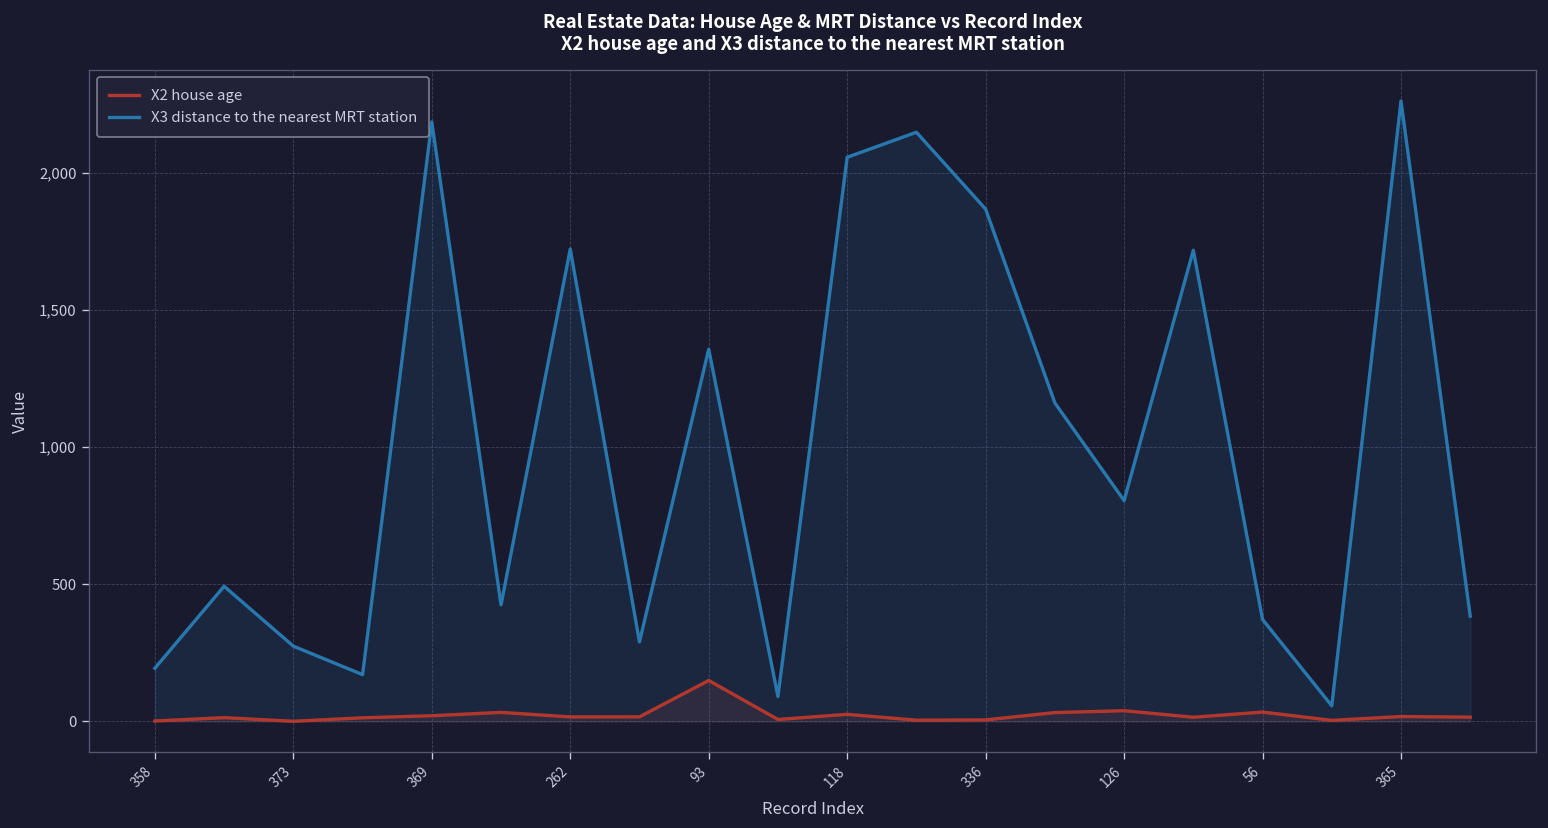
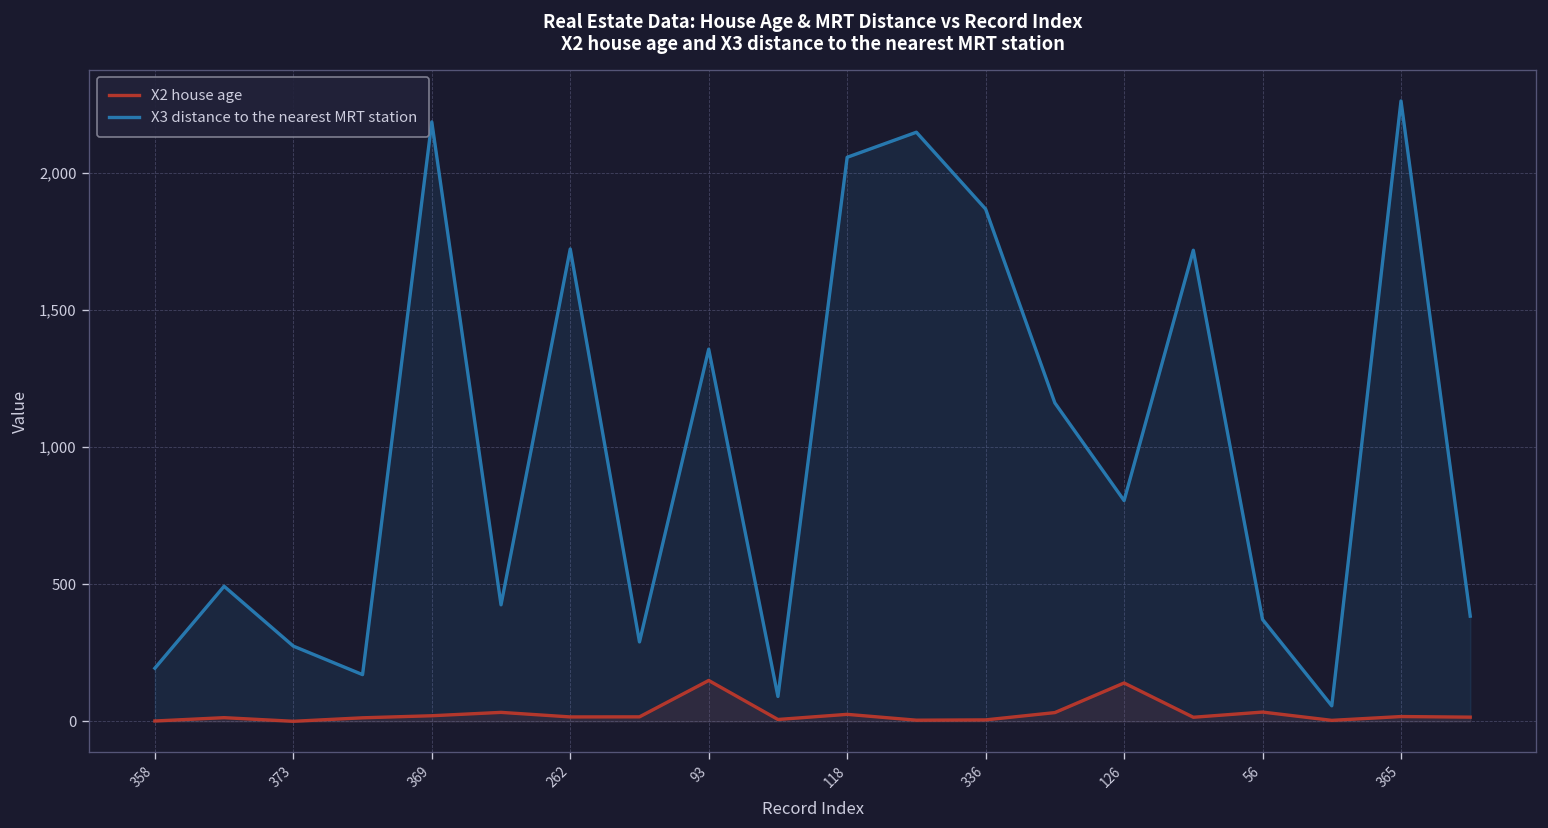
  {
    "X2 house age": {
      "358": "0",
      "373": "0",
      "369": "20",
      "262": "20",
      "93": "150",
      "118": "30",
      "336": "10",
-     "126": "40",
+     "126": "140",
      "56": "30",
      "365": "20"
    },
    "X3 distance to the nearest MRT station": {
      "358": "190",
      "373": "270",
      "369": "2,190",
      "262": "1,720",
      "93": "1,360",
      "118": "2,060",
      "336": "1,870",
      "126": "800",
      "56": "370",
      "365": "2,260"
    }
  }
